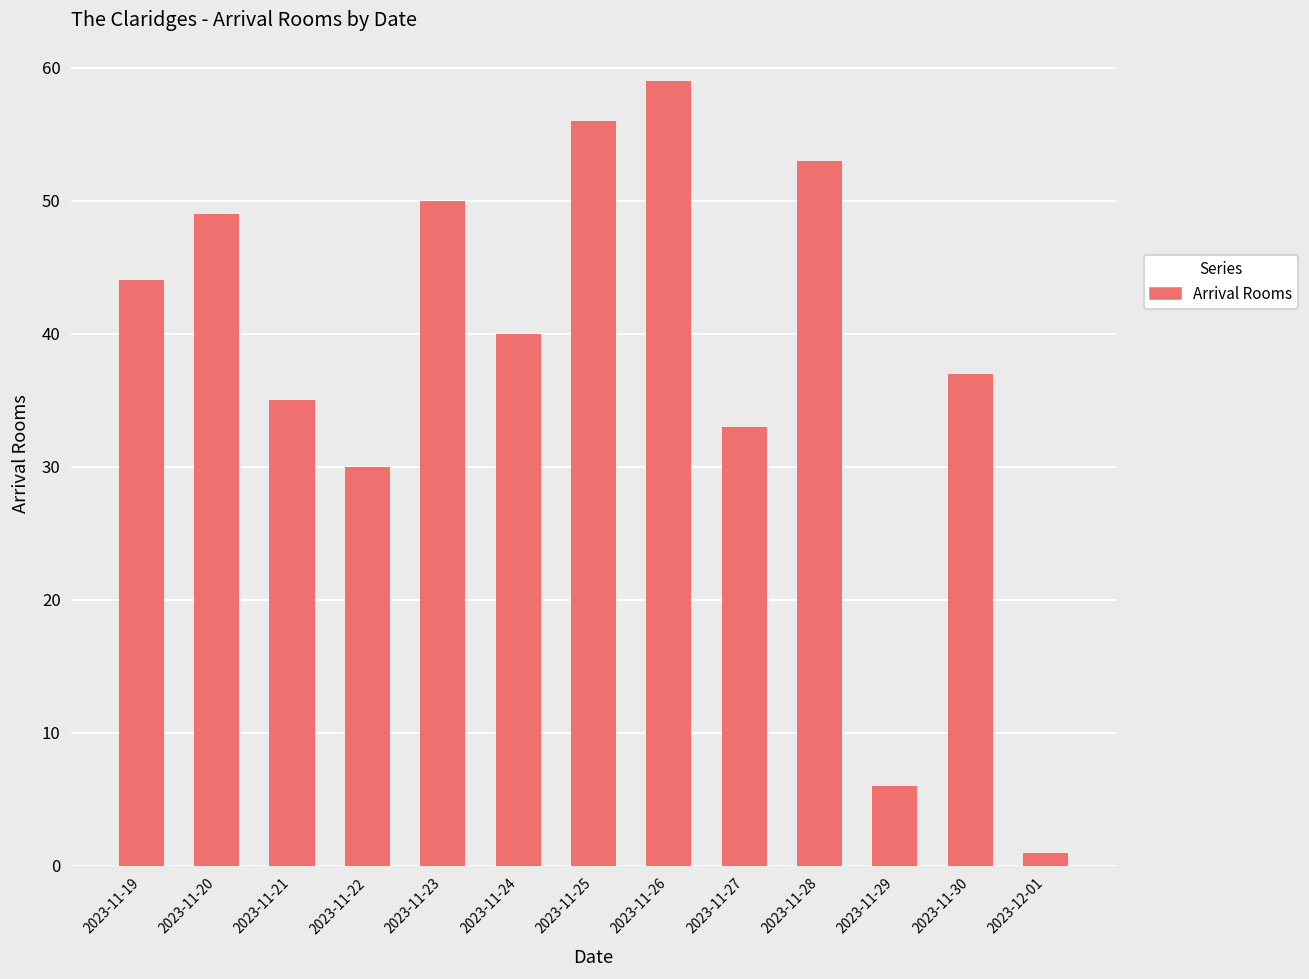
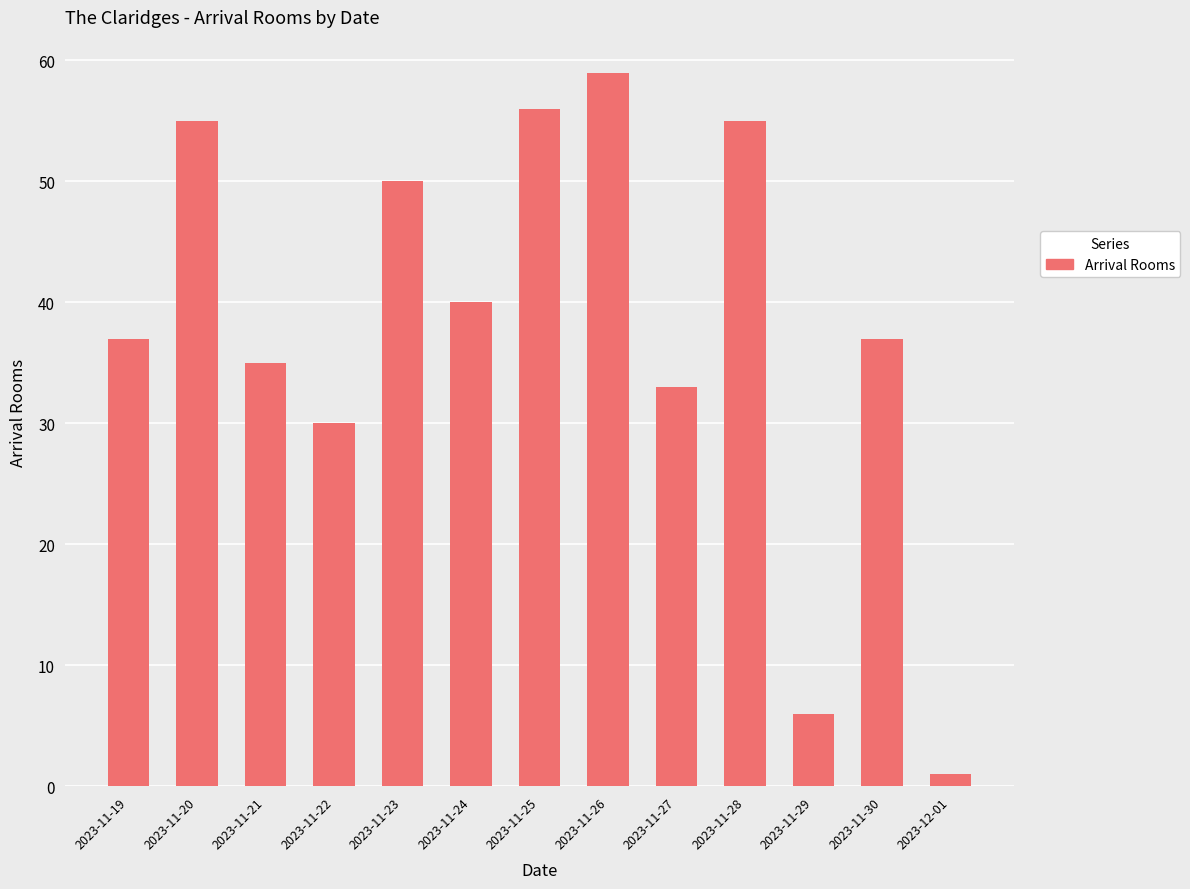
  {
-   "2023-11-19": 44,
-   "2023-11-20": 49,
+   "2023-11-19": 37,
+   "2023-11-20": 55,
    "2023-11-21": 35,
    "2023-11-22": 30,
    "2023-11-23": 50,
    "2023-11-24": 40,
    "2023-11-25": 56,
    "2023-11-26": 59,
    "2023-11-27": 33,
-   "2023-11-28": 53,
+   "2023-11-28": 55,
    "2023-11-29": 6,
    "2023-11-30": 37,
    "2023-12-01": 1
  }
